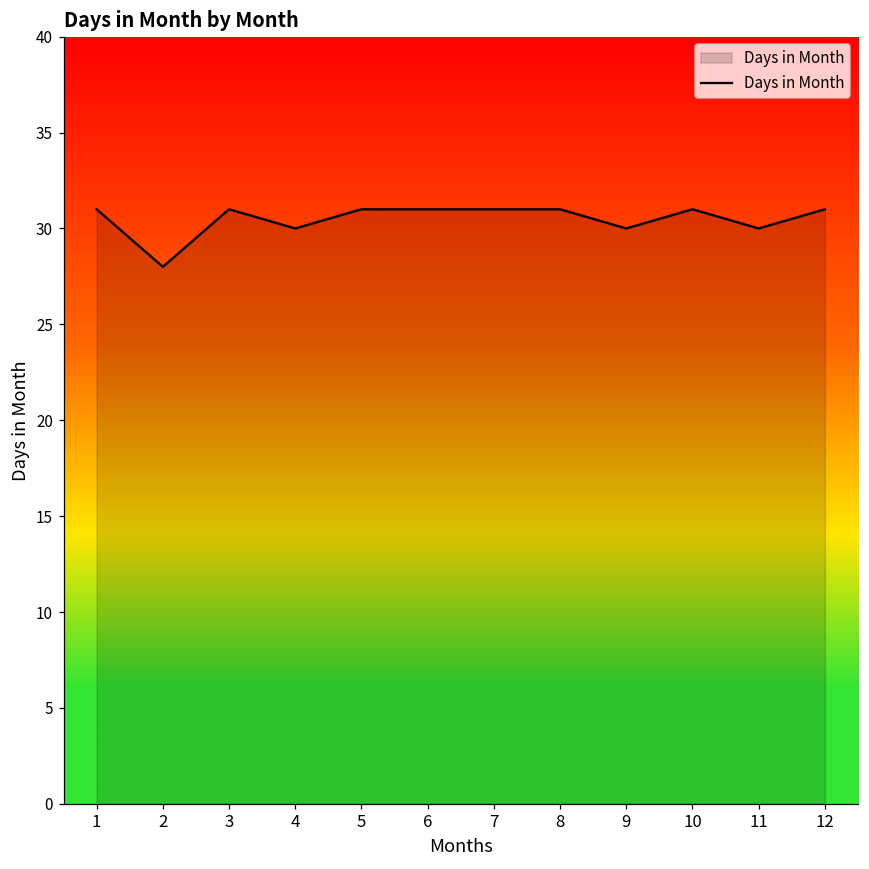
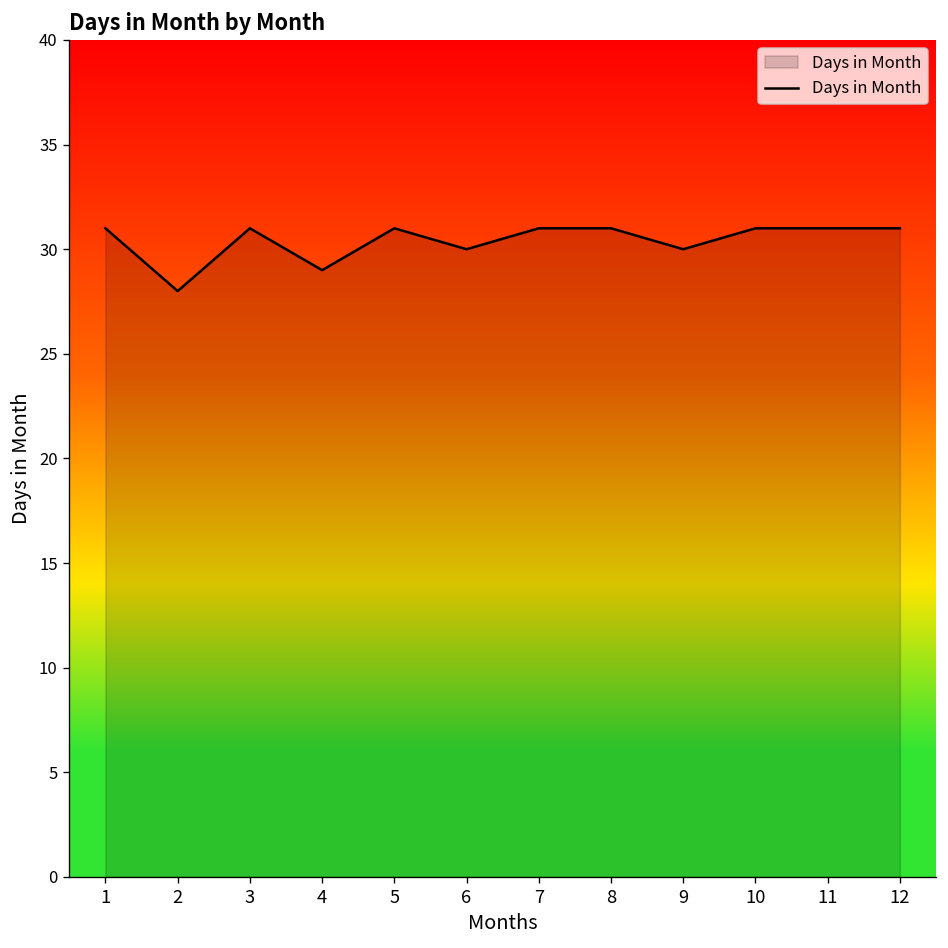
  {
    "1": 31,
    "2": 28,
    "3": 31,
-   "4": 30,
+   "4": 29,
    "5": 31,
-   "6": 31,
+   "6": 30,
    "7": 31,
    "8": 31,
    "9": 30,
    "10": 31,
-   "11": 30,
+   "11": 31,
    "12": 31
  }
